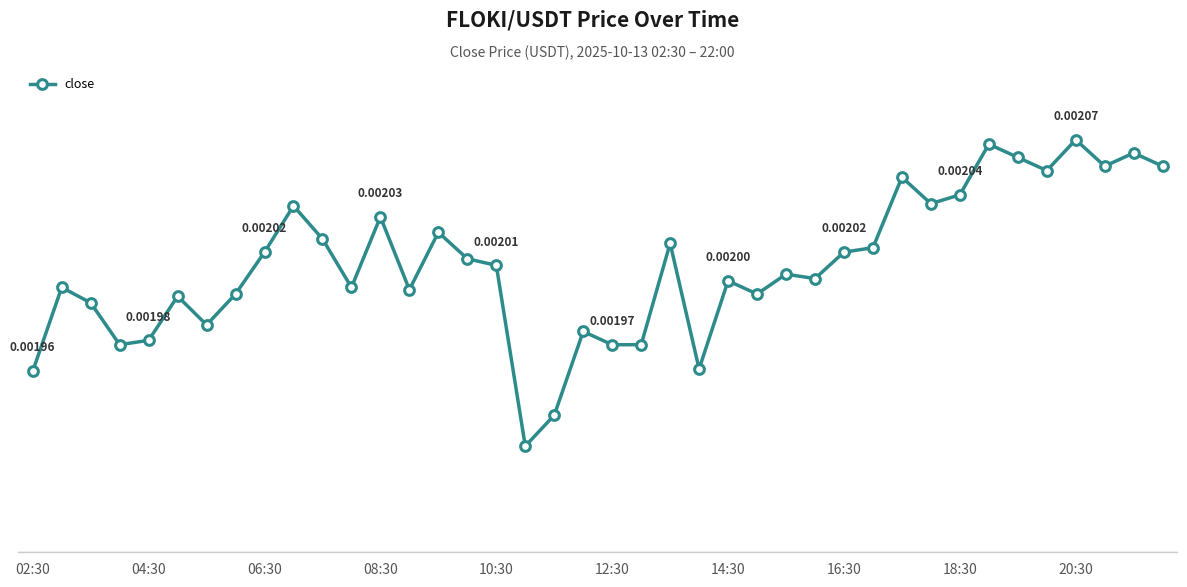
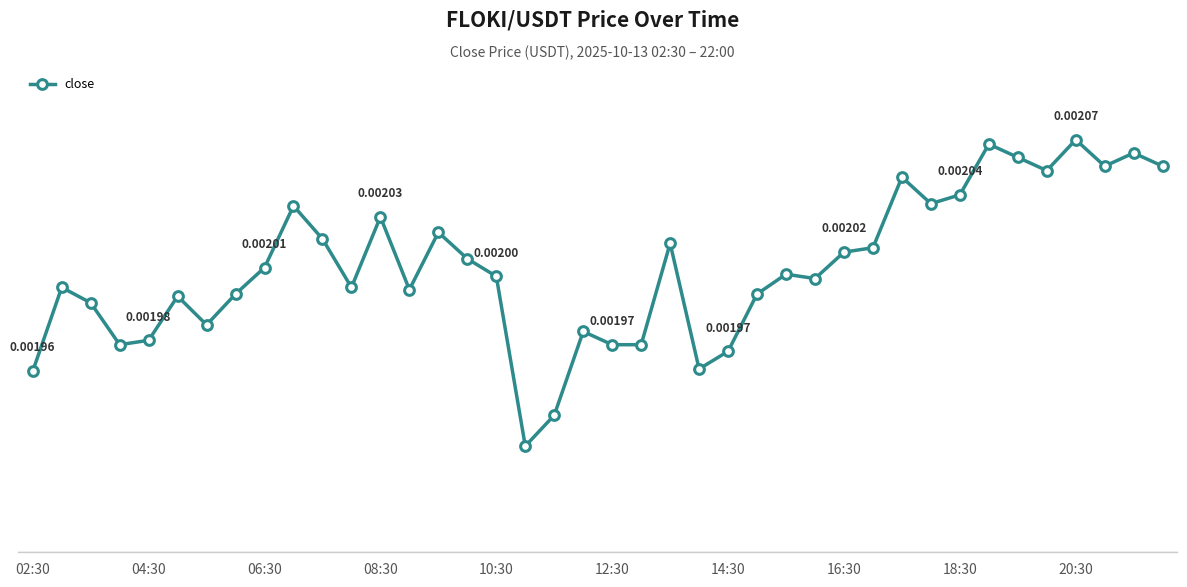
  {
    "02:30": 0.00196,
    "04:30": 0.00198,
-   "06:30": 0.00202,
+   "06:30": 0.00201,
    "08:30": 0.00203,
-   "10:30": 0.00201,
+   "10:30": 0.00200,
    "12:30": 0.00197,
-   "14:30": 0.00200,
+   "14:30": 0.00197,
    "18:30": 0.00204,
    "20:30": 0.00207
  }
